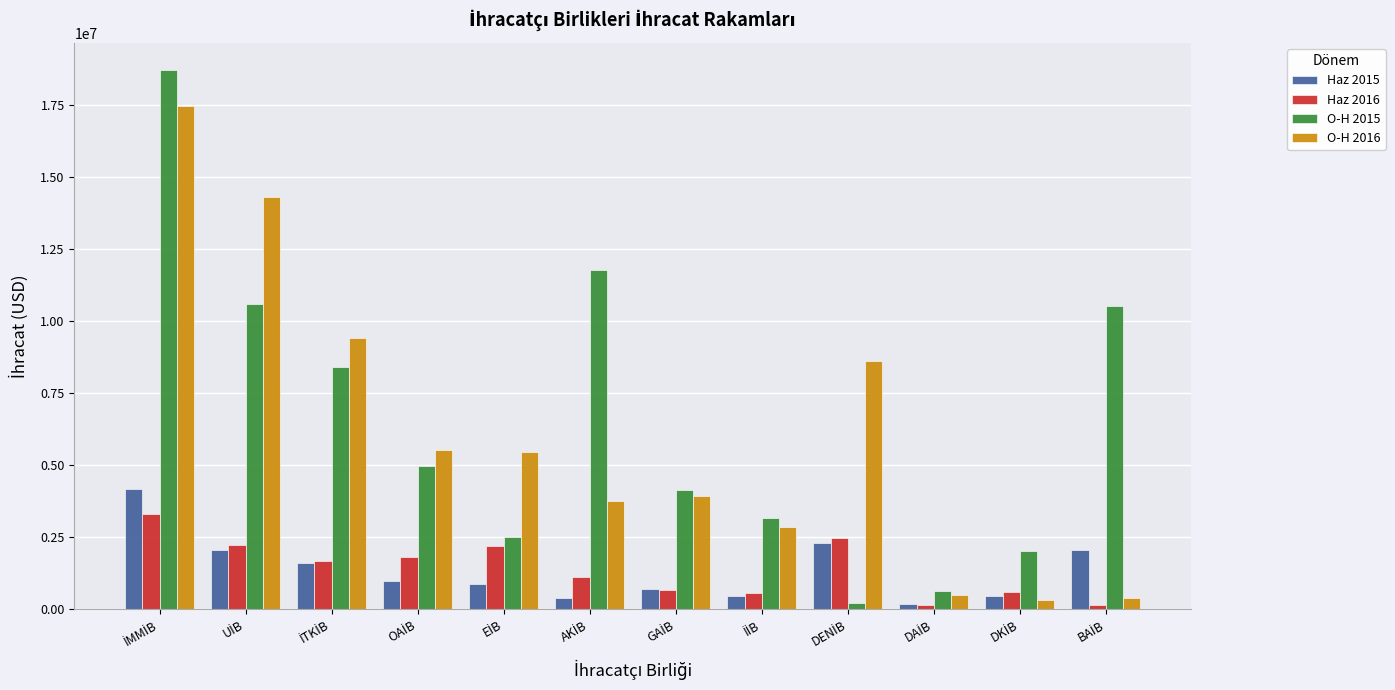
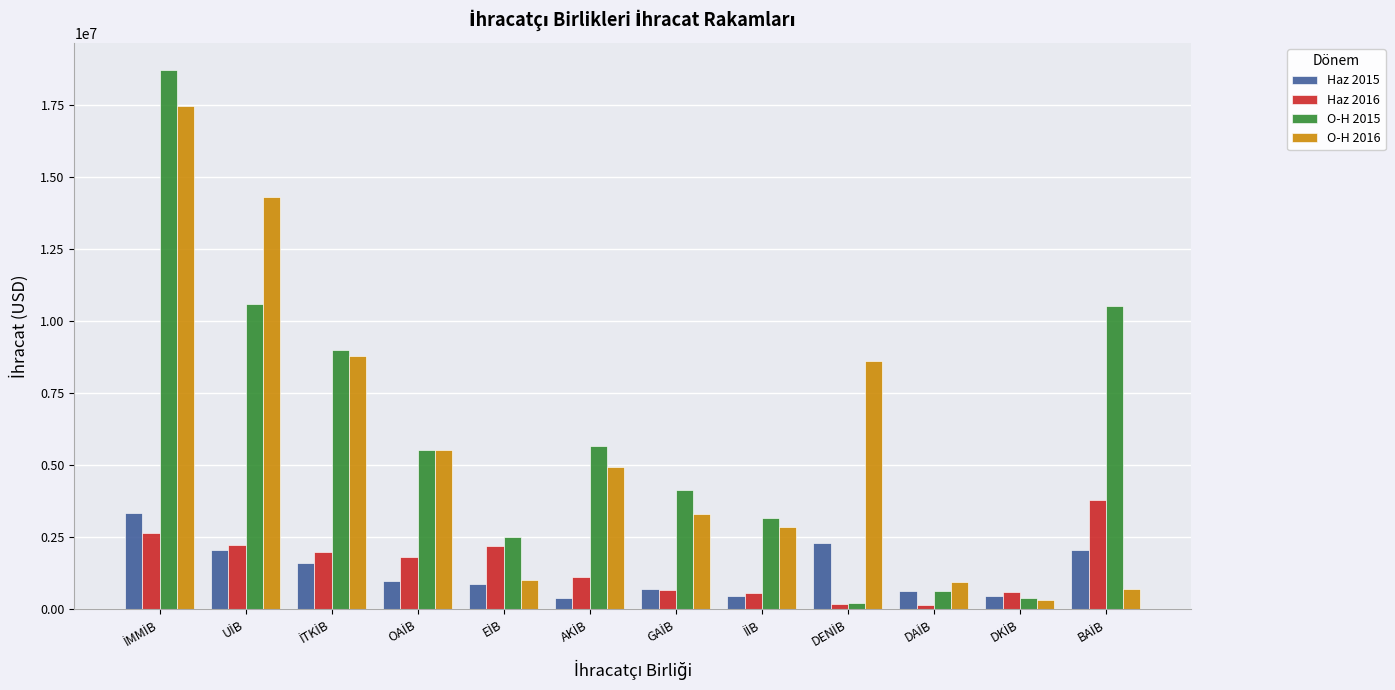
  {
    "Haz 2015": {
-     "İMMİB": 4200000,
+     "İMMİB": 3300000,
      "UİB": 2100000,
      "İTKİB": 1600000,
      "OAİB": 1000000,
      "EİB": 900000,
      "AKİB": 400000,
      "GAİB": 700000,
      "İİB": 500000,
      "DENİB": 2300000,
-     "DAİB": 200000,
+     "DAİB": 600000,
      "DKİB": 500000,
      "BAİB": 2000000
    },
    "Haz 2016": {
-     "İMMİB": 3300000,
+     "İMMİB": 2600000,
      "UİB": 2200000,
-     "İTKİB": 1700000,
+     "İTKİB": 2000000,
      "OAİB": 1800000,
      "EİB": 2200000,
      "AKİB": 1100000,
      "GAİB": 700000,
      "İİB": 600000,
-     "DENİB": 2500000,
+     "DENİB": 200000,
      "DAİB": 200000,
      "DKİB": 600000,
-     "BAİB": 100000
+     "BAİB": 3800000
    },
    "O-H 2015": {
      "İMMİB": 18700000,
      "UİB": 10600000,
-     "İTKİB": 8400000,
-     "OAİB": 5000000,
+     "İTKİB": 9000000,
+     "OAİB": 5500000,
      "EİB": 2500000,
-     "AKİB": 11800000,
+     "AKİB": 5600000,
      "GAİB": 4200000,
      "İİB": 3200000,
      "DENİB": 200000,
      "DAİB": 600000,
-     "DKİB": 2000000,
+     "DKİB": 400000,
      "BAİB": 10500000
    },
    "O-H 2016": {
      "İMMİB": 17400000,
      "UİB": 14300000,
-     "İTKİB": 9400000,
+     "İTKİB": 8800000,
      "OAİB": 5500000,
-     "EİB": 5500000,
-     "AKİB": 3800000,
-     "GAİB": 3900000,
+     "EİB": 1000000,
+     "AKİB": 4900000,
+     "GAİB": 3300000,
      "İİB": 2900000,
      "DENİB": 8600000,
-     "DAİB": 500000,
+     "DAİB": 900000,
      "DKİB": 300000,
-     "BAİB": 400000
+     "BAİB": 700000
    }
  }
